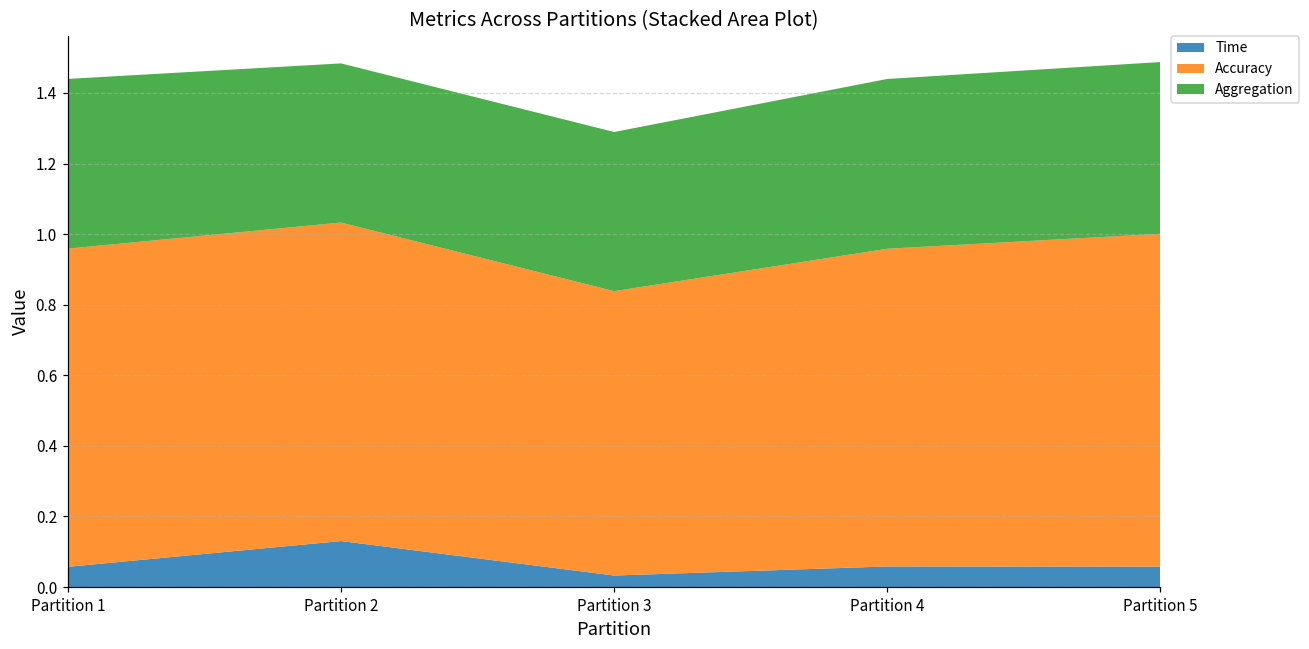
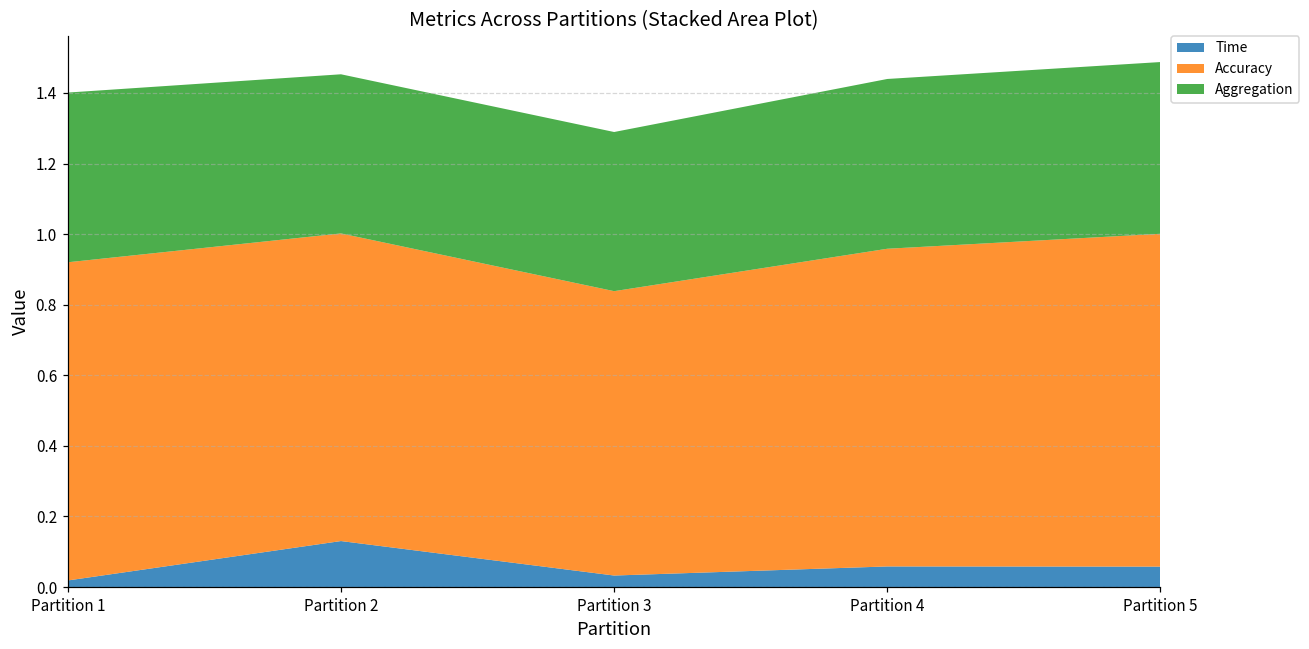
  {
    "Time": {
-     "Partition 1": 0.06,
+     "Partition 1": 0.02,
      "Partition 2": 0.13,
      "Partition 3": 0.03,
      "Partition 4": 0.06,
      "Partition 5": 0.06
    },
    "Accuracy": {
      "Partition 1": 0.90,
-     "Partition 2": 0.90,
+     "Partition 2": 0.87,
      "Partition 3": 0.81,
      "Partition 4": 0.90,
      "Partition 5": 0.94
    },
    "Aggregation": {
      "Partition 1": 0.48,
      "Partition 2": 0.45,
      "Partition 3": 0.45,
      "Partition 4": 0.48,
      "Partition 5": 0.49
    }
  }
